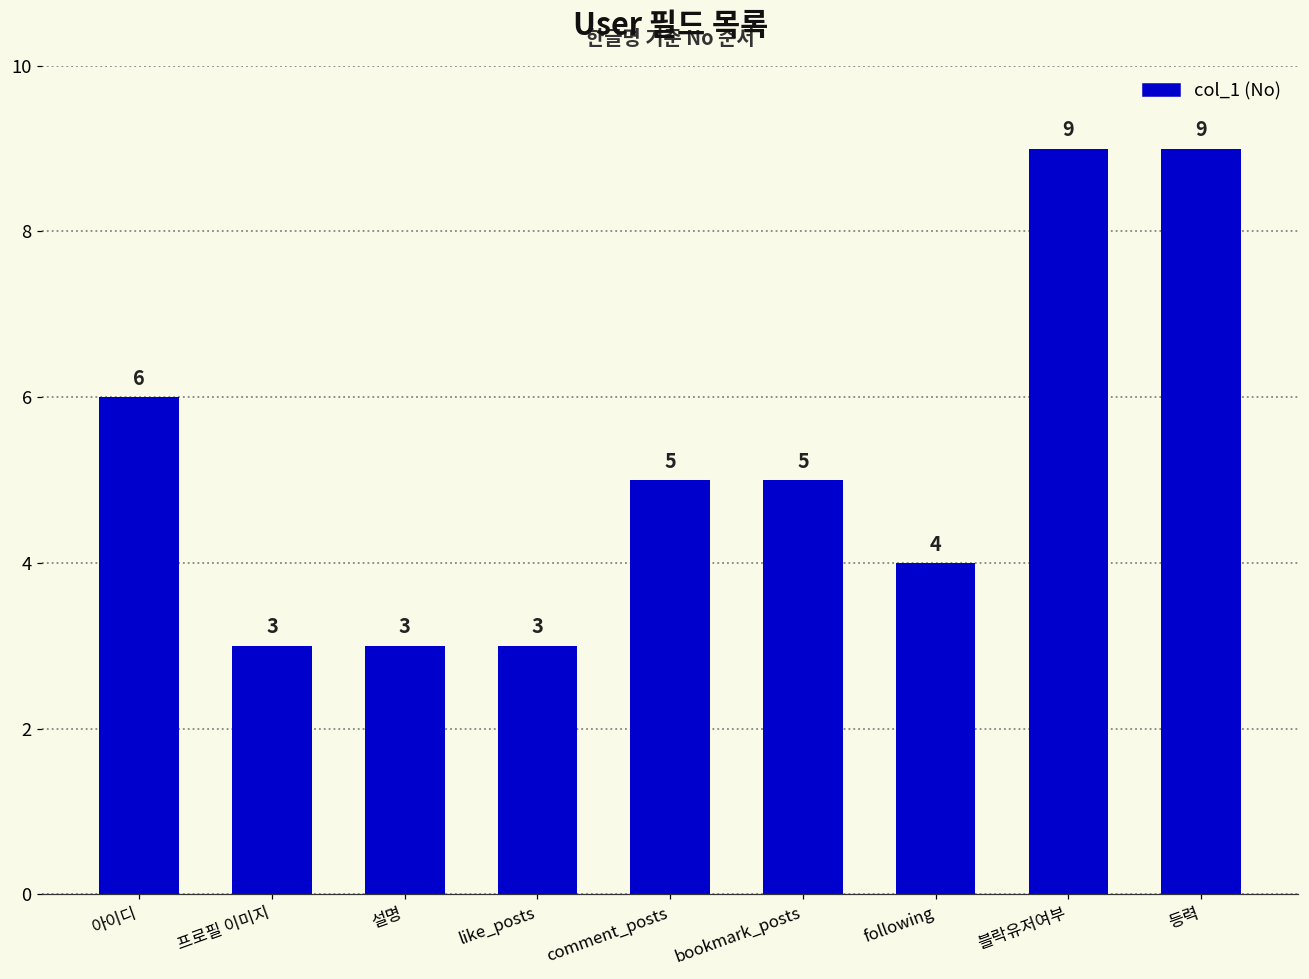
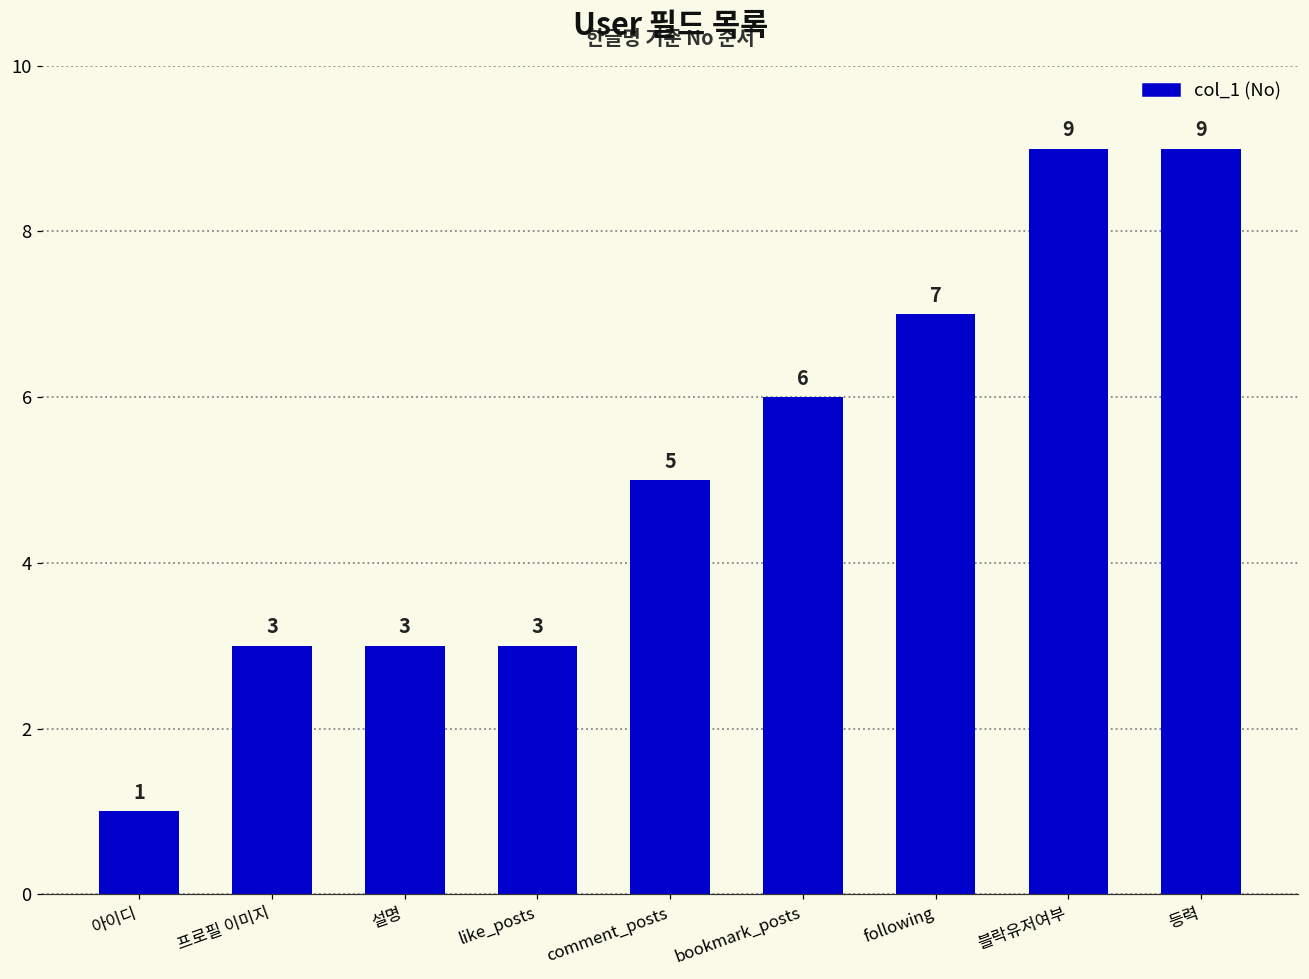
  {
-   "아이디": 6,
+   "아이디": 1,
    "프로필 이미지": 3,
    "설명": 3,
    "like_posts": 3,
    "comment_posts": 5,
-   "bookmark_posts": 5,
-   "following": 4,
+   "bookmark_posts": 6,
+   "following": 7,
    "블락유저여부": 9,
    "등력": 9
  }
